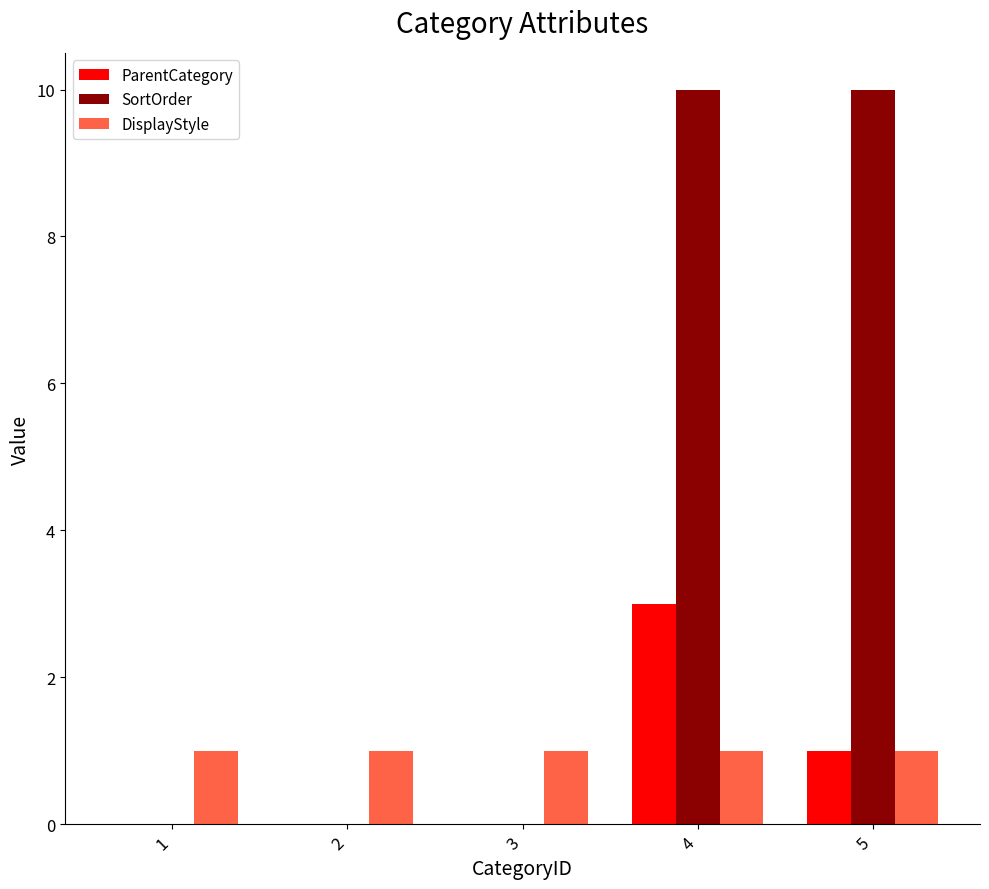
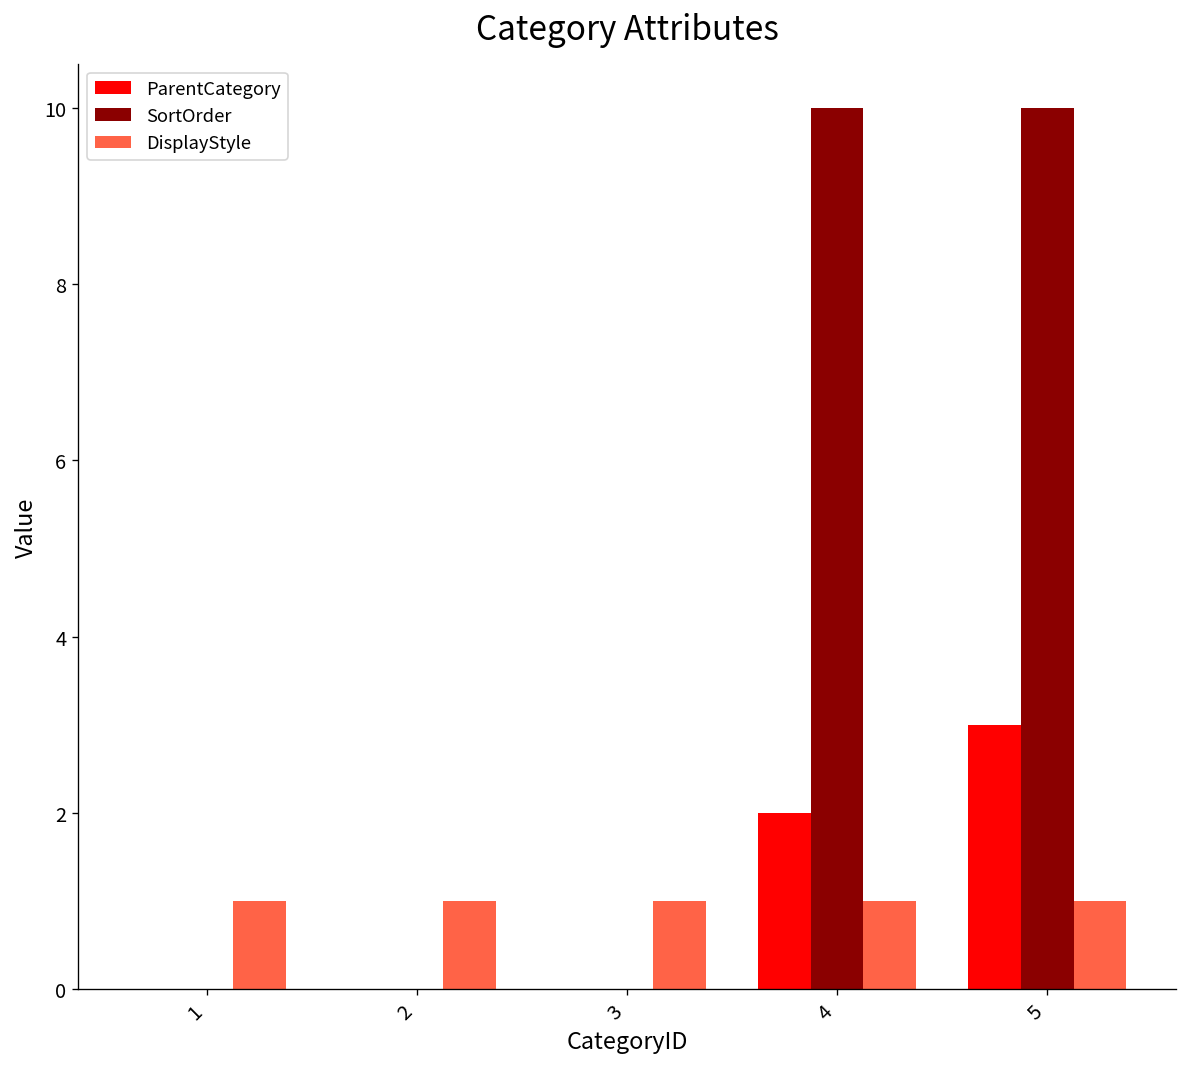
  {
    "ParentCategory": {
      "1": 0,
      "2": 0,
      "3": 0,
-     "4": 3,
-     "5": 1
+     "4": 2,
+     "5": 3
    },
    "SortOrder": {
      "1": 0,
      "2": 0,
      "3": 0,
      "4": 10,
      "5": 10
    },
    "DisplayStyle": {
      "1": 1,
      "2": 1,
      "3": 1,
      "4": 1,
      "5": 1
    }
  }
